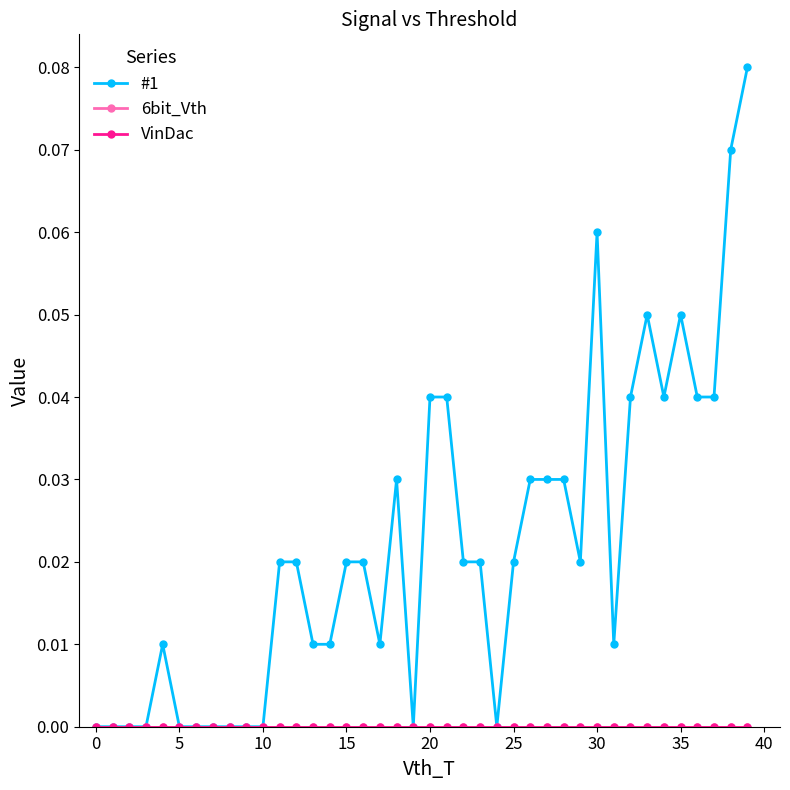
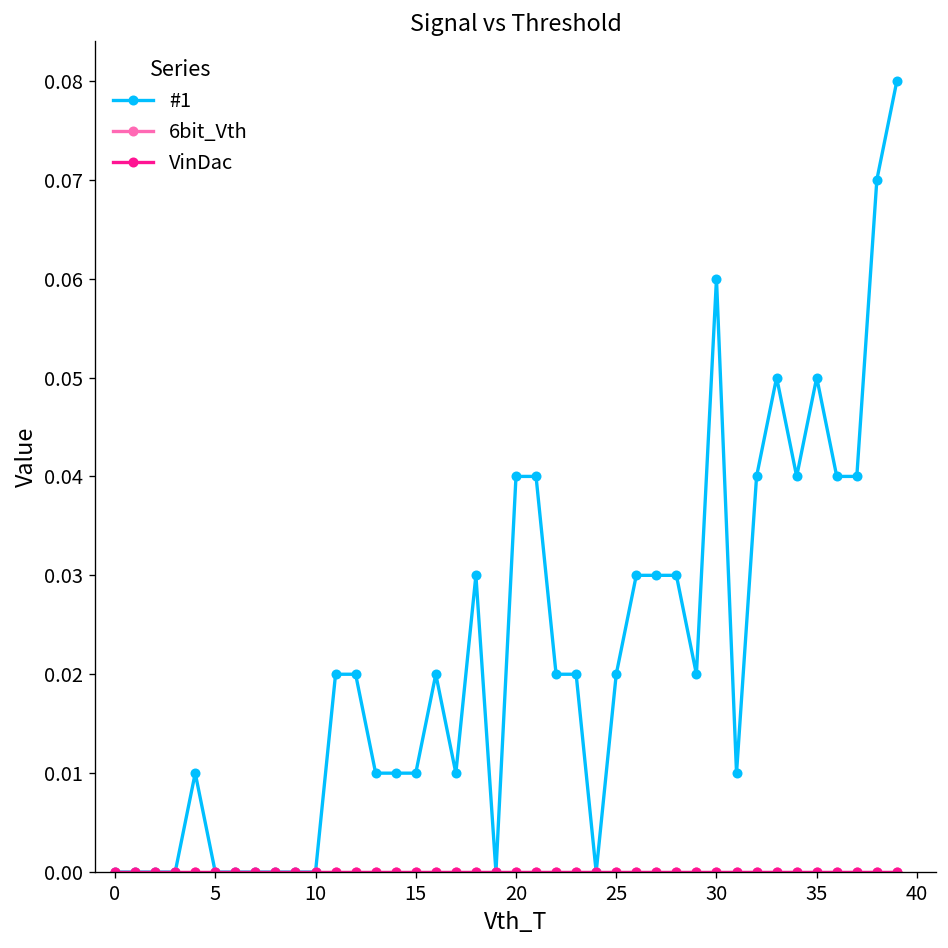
  {
    "#1": {
-     "15": 0.02,
+     "15": 0.01,
      "20": 0.04,
      "25": 0.02,
      "30": 0.06,
      "35": 0.05
    },
    "VinDac": {
      "15": 0.00,
      "20": 0.00,
      "25": 0.00,
      "30": 0.00,
      "35": 0.00
    }
  }
